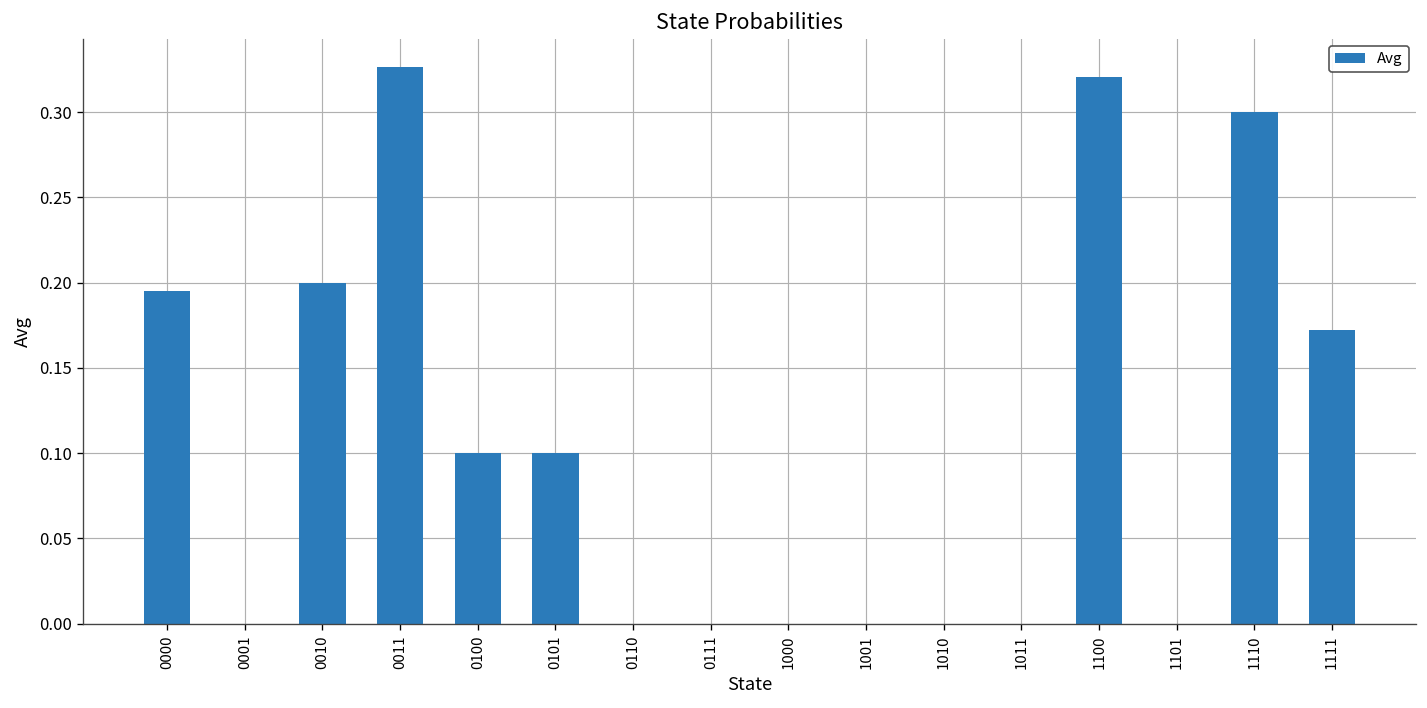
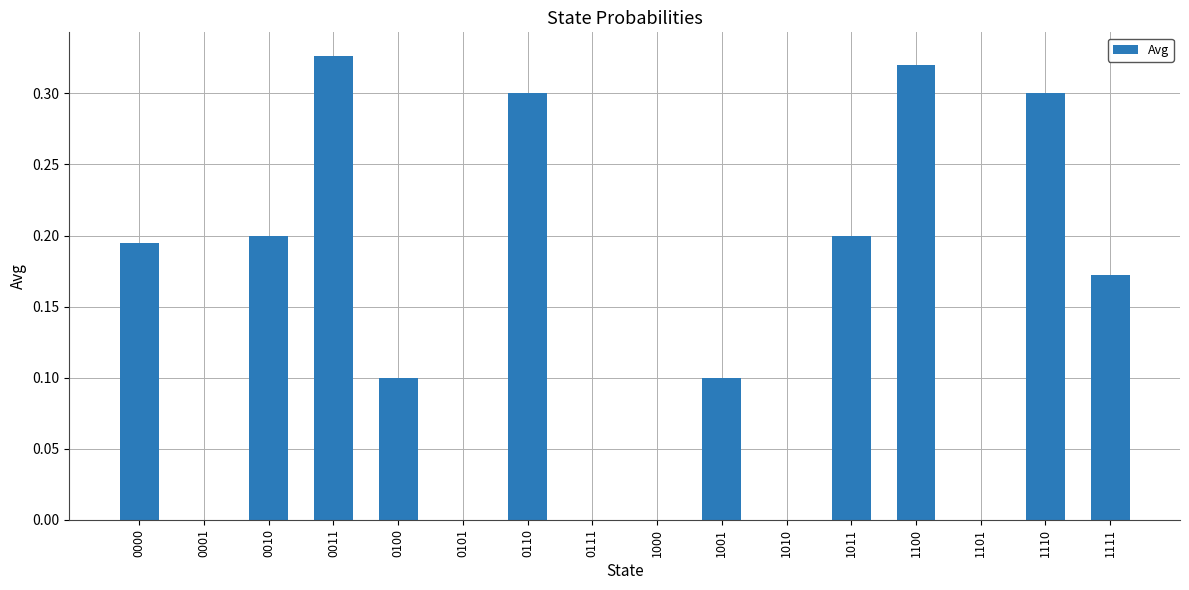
  {
    "0000": 0.195,
    "0001": 0.0,
    "0010": 0.2,
    "0011": 0.327,
    "0100": 0.1,
-   "0101": 0.1,
-   "0110": 0.0,
+   "0101": 0.0,
+   "0110": 0.3,
    "0111": 0.0,
    "1000": 0.0,
-   "1001": 0.0,
+   "1001": 0.1,
    "1010": 0.0,
-   "1011": 0.0,
+   "1011": 0.2,
    "1100": 0.320,
    "1101": 0.0,
    "1110": 0.3,
    "1111": 0.172
  }
